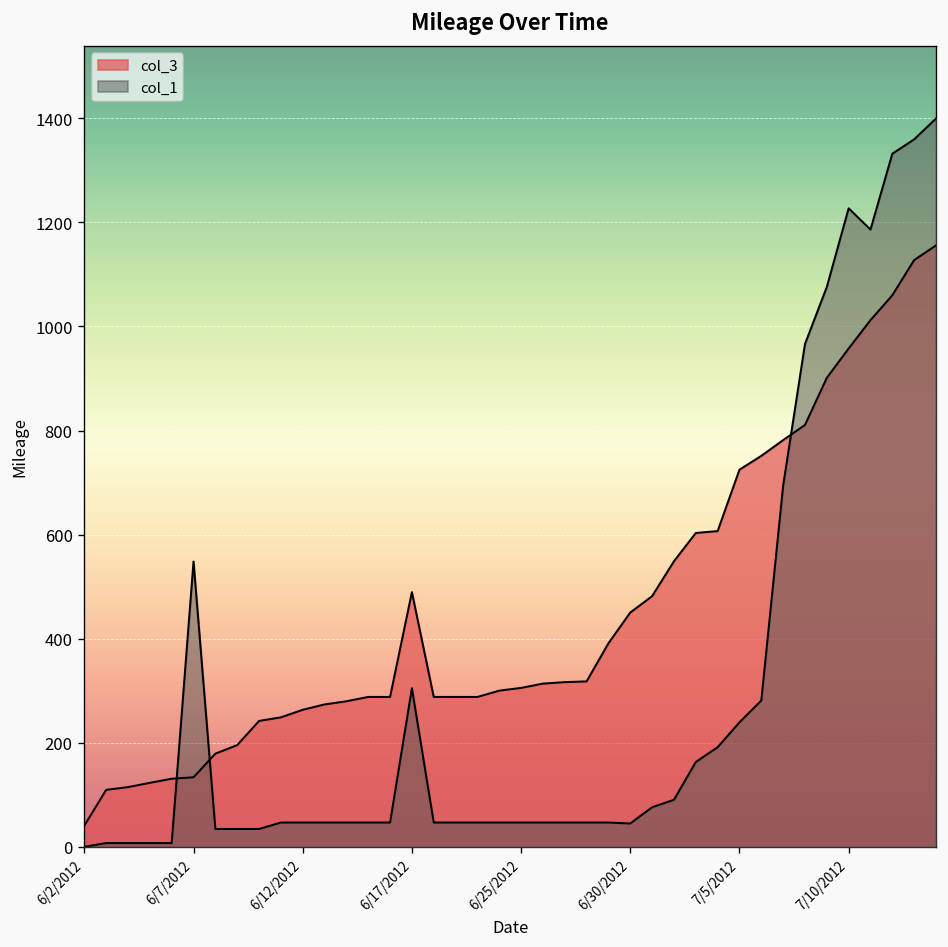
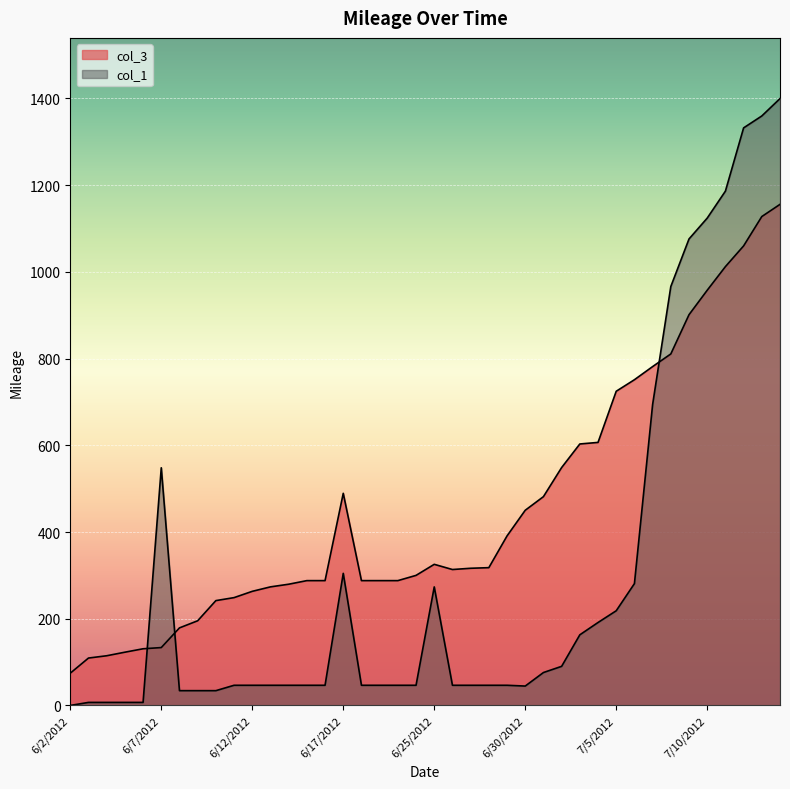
  {
    "col_3": {
-     "6/2/2012": 40,
+     "6/2/2012": 70,
      "6/7/2012": 130,
      "6/12/2012": 260,
      "6/17/2012": 490,
-     "6/25/2012": 310,
+     "6/25/2012": 330,
      "6/30/2012": 450,
      "7/5/2012": 720,
      "7/10/2012": 960
    },
    "col_1": {
      "6/2/2012": 0,
      "6/7/2012": 550,
      "6/12/2012": 50,
      "6/17/2012": 300,
-     "6/25/2012": 50,
+     "6/25/2012": 270,
      "6/30/2012": 40,
-     "7/5/2012": 240,
-     "7/10/2012": 1230
+     "7/5/2012": 220,
+     "7/10/2012": 1120
    }
  }
